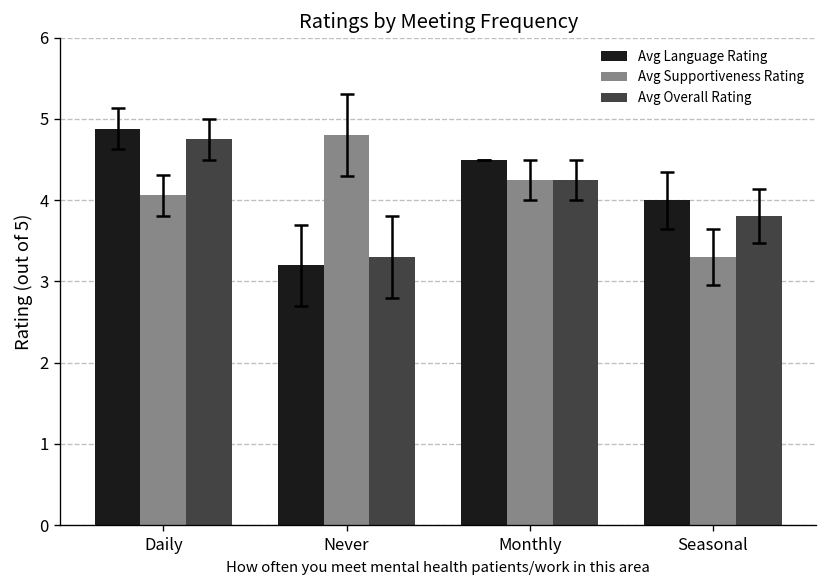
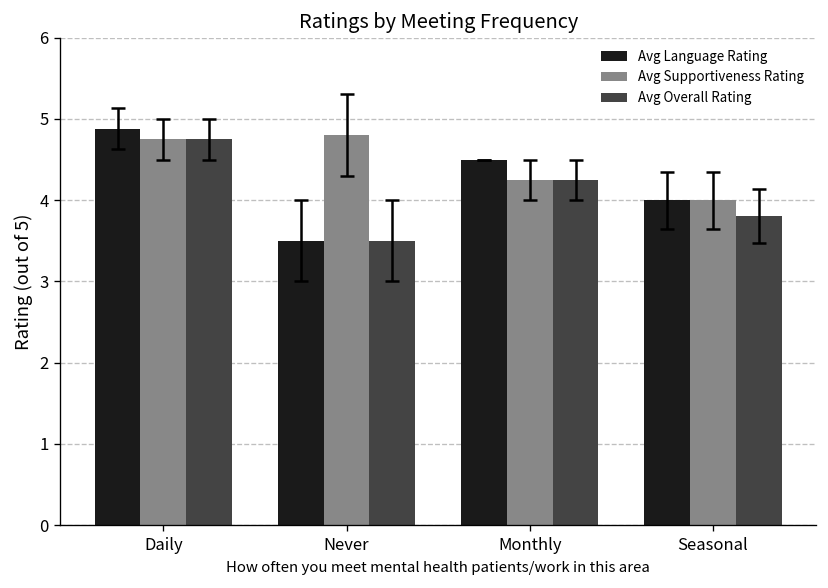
  {
    "Avg Language Rating": {
      "Daily": 4.9,
-     "Never": 3.2,
+     "Never": 3.5,
      "Monthly": 4.5,
      "Seasonal": 4.0
    },
    "Avg Supportiveness Rating": {
-     "Daily": 4.1,
+     "Daily": 4.8,
      "Never": 4.8,
      "Monthly": 4.3,
-     "Seasonal": 3.3
+     "Seasonal": 4.0
    },
    "Avg Overall Rating": {
      "Daily": 4.8,
-     "Never": 3.3,
+     "Never": 3.5,
      "Monthly": 4.3,
      "Seasonal": 3.8
    }
  }
